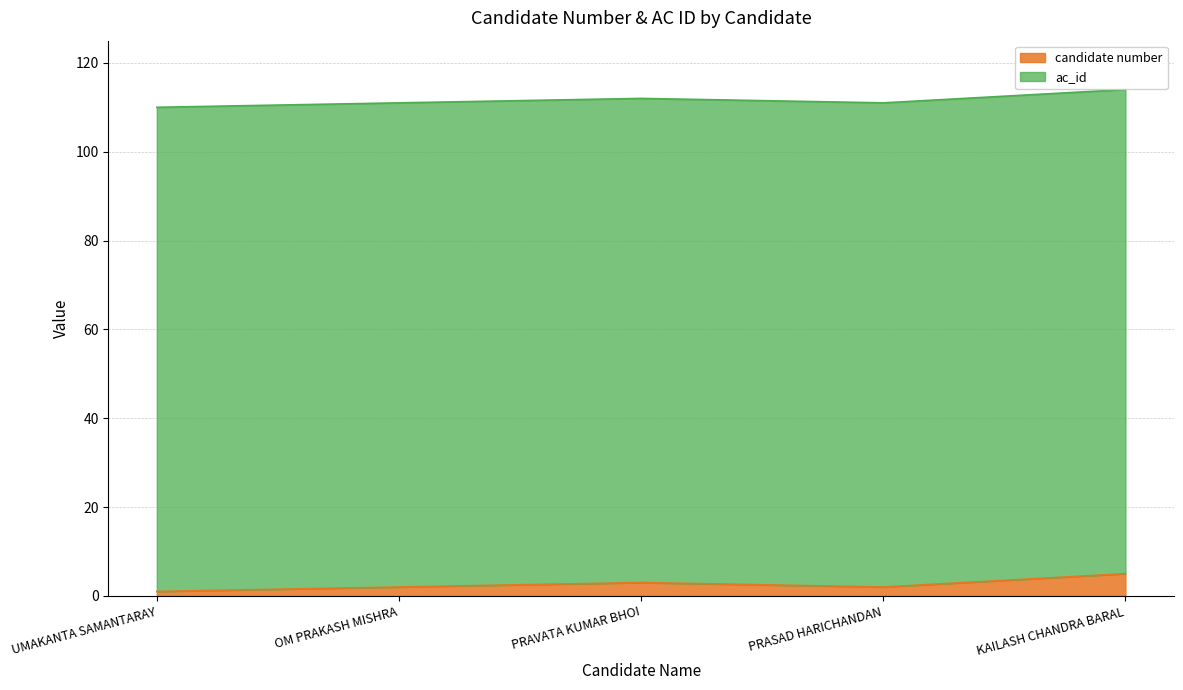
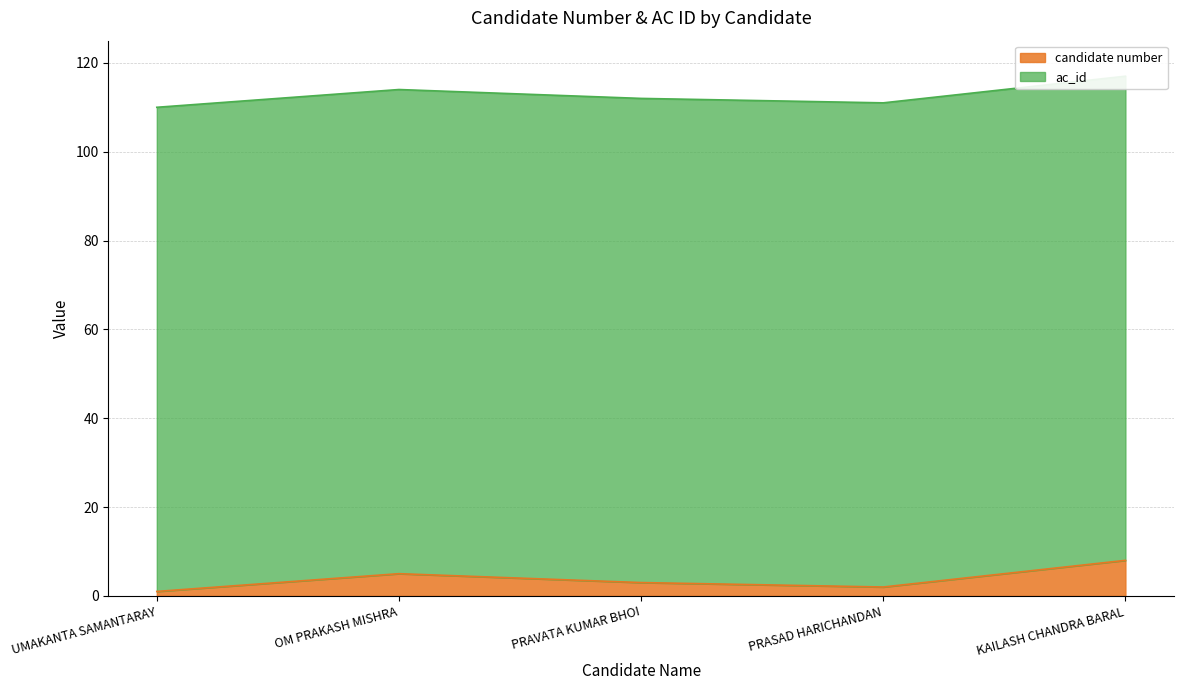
  {
    "candidate number": {
      "UMAKANTA SAMANTARAY": 1,
-     "OM PRAKASH MISHRA": 2,
+     "OM PRAKASH MISHRA": 5,
      "PRAVATA KUMAR BHOI": 3,
      "PRASAD HARICHANDAN": 2,
-     "KAILASH CHANDRA BARAL": 5
+     "KAILASH CHANDRA BARAL": 8
    },
    "ac_id": {
      "UMAKANTA SAMANTARAY": 109,
      "OM PRAKASH MISHRA": 109,
      "PRAVATA KUMAR BHOI": 109,
      "PRASAD HARICHANDAN": 109
    }
  }
